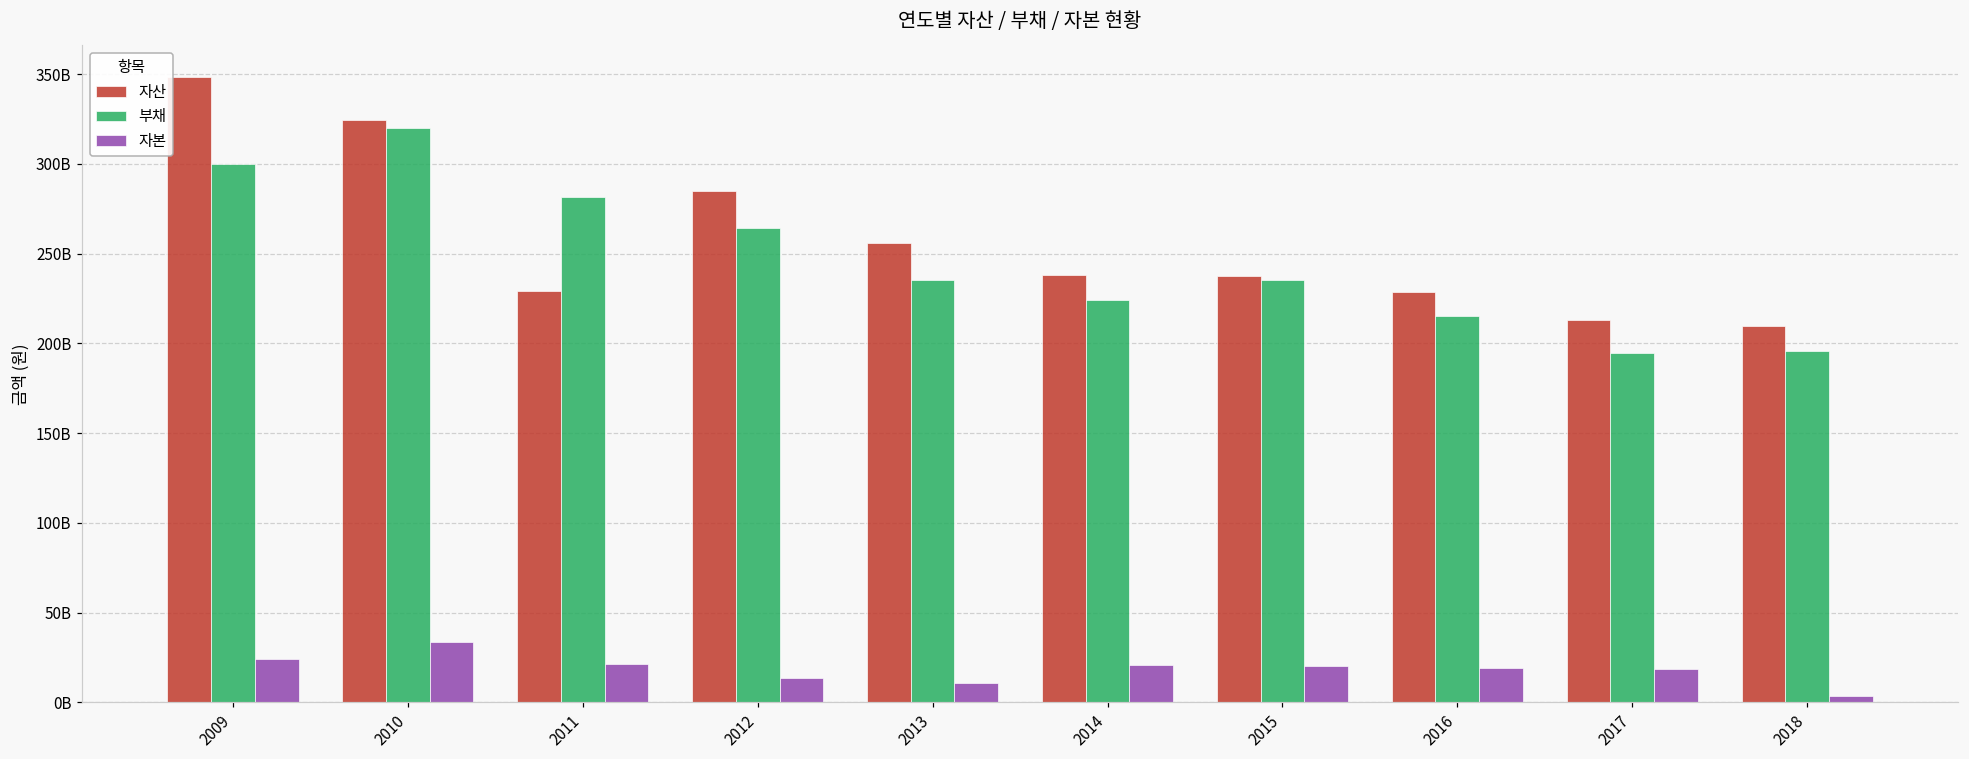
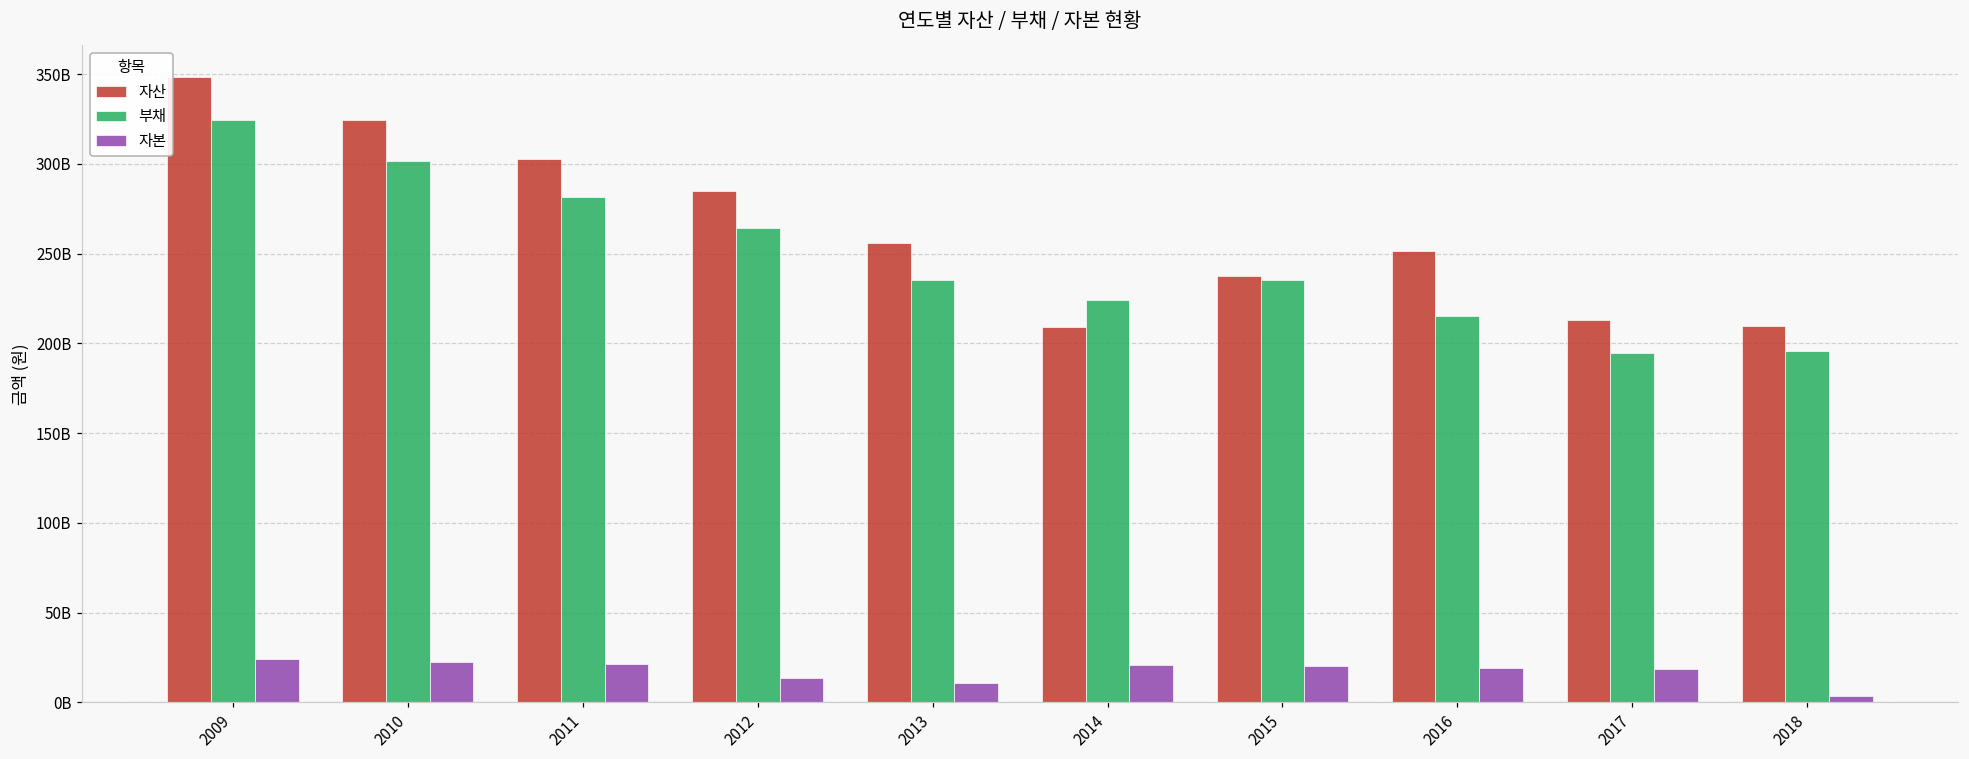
  {
    "자산": {
      "2009": 349000000000,
      "2010": 324000000000,
-     "2011": 229000000000,
+     "2011": 303000000000,
      "2012": 285000000000,
      "2013": 256000000000,
-     "2014": 238000000000,
+     "2014": 209000000000,
      "2015": 237000000000,
-     "2016": 229000000000,
+     "2016": 252000000000,
      "2017": 213000000000,
      "2018": 209000000000
    },
    "부채": {
-     "2009": 300000000000,
-     "2010": 320000000000,
+     "2009": 324000000000,
+     "2010": 302000000000,
      "2011": 281000000000,
      "2012": 264000000000,
      "2013": 235000000000,
      "2014": 224000000000,
      "2015": 235000000000,
      "2016": 215000000000,
      "2017": 195000000000,
      "2018": 196000000000
    },
    "자본": {
      "2009": 24000000000,
-     "2010": 34000000000,
+     "2010": 23000000000,
      "2011": 21000000000,
      "2012": 13000000000,
      "2013": 11000000000,
      "2014": 21000000000,
      "2015": 20000000000,
      "2016": 19000000000,
      "2017": 19000000000,
      "2018": 3000000000
    }
  }
